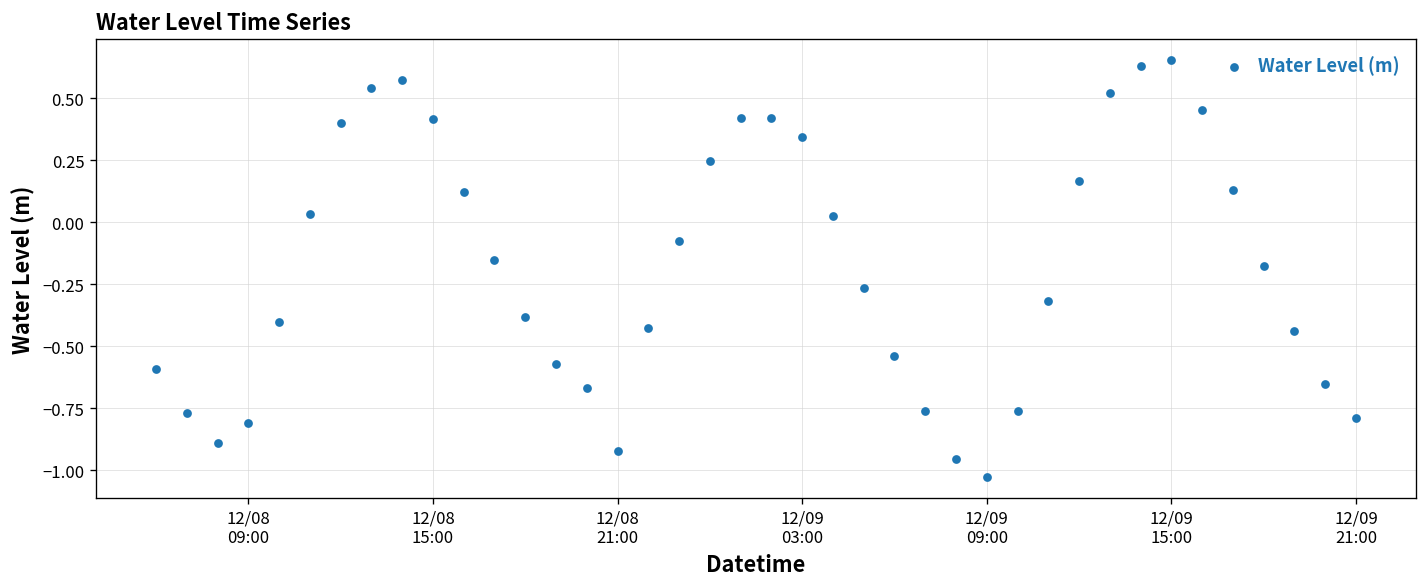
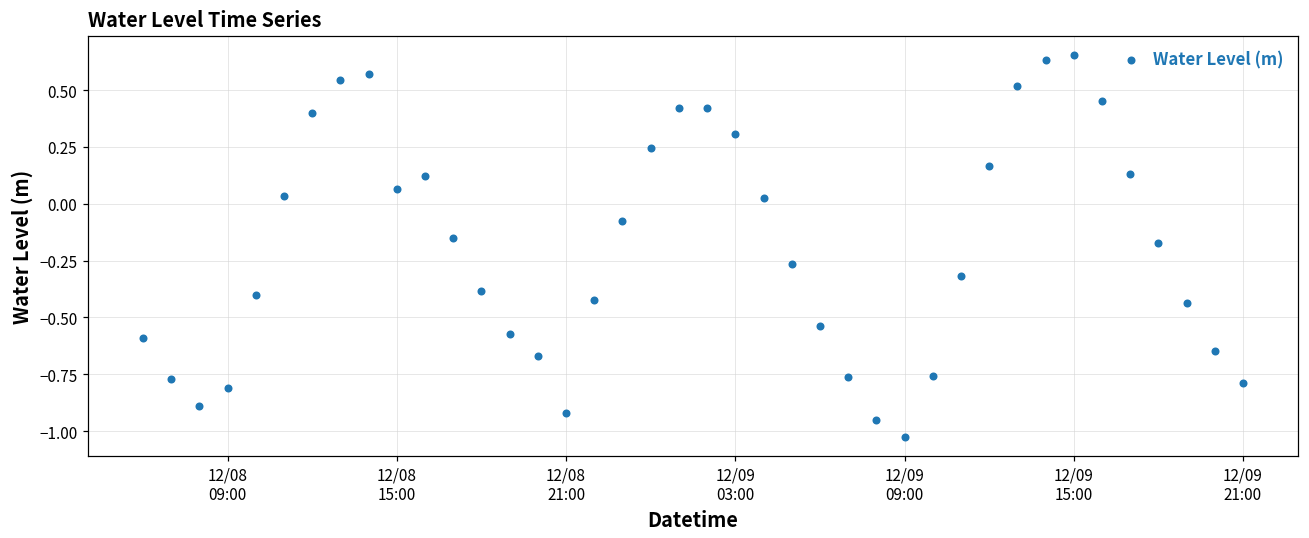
  {
-   "12/08 15:00": 0.42,
-   "12/09 03:00": 0.34
+   "12/08 15:00": 0.06,
+   "12/09 03:00": 0.31
  }
